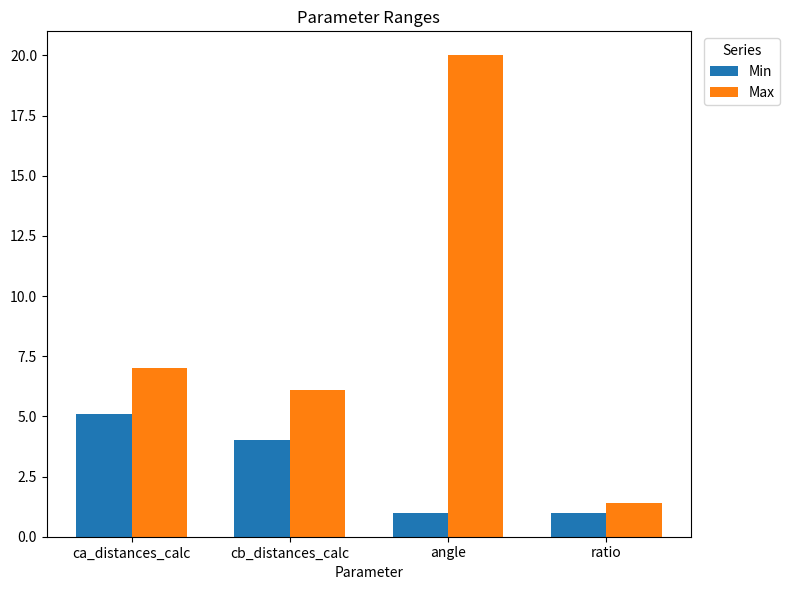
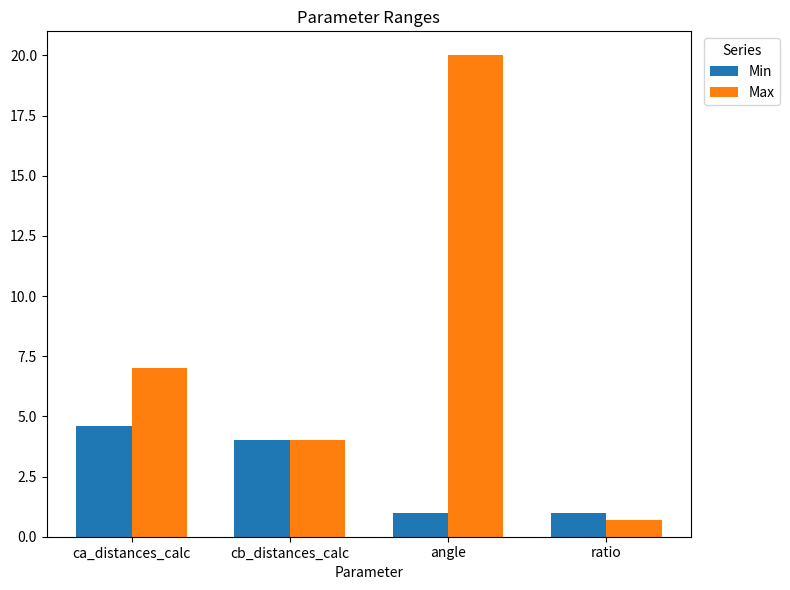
  {
    "Min": {
-     "ca_distances_calc": 5.1,
+     "ca_distances_calc": 4.6,
      "cb_distances_calc": 4.0,
      "angle": 1.0,
      "ratio": 1.0
    },
    "Max": {
      "ca_distances_calc": 7.0,
-     "cb_distances_calc": 6.1,
+     "cb_distances_calc": 4.0,
      "angle": 20.0,
-     "ratio": 1.4
+     "ratio": 0.7
    }
  }
